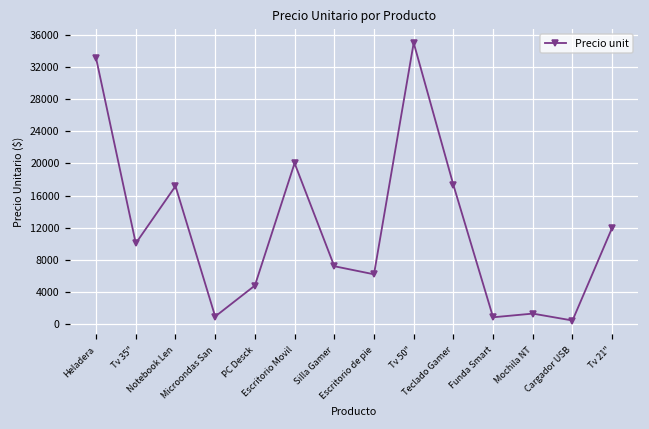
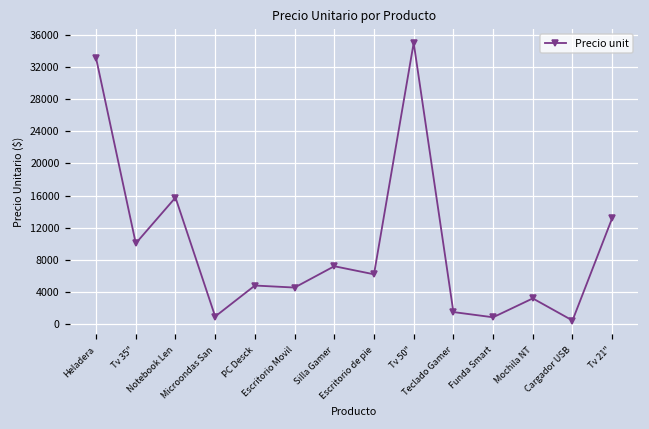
  {
    "Heladera": 33000,
    "Tv 35\"": 10000,
-   "Notebook Len": 17000,
+   "Notebook Len": 16000,
    "Microondas San": 1000,
    "PC Desck": 5000,
-   "Escritorio Movil": 20000,
+   "Escritorio Movil": 5000,
    "Silla Gamer": 7000,
    "Escritorio de pie": 6000,
    "Tv 50\"": 35000,
-   "Teclado Gamer": 17000,
+   "Teclado Gamer": 2000,
    "Funda Smart": 1000,
-   "Mochila NT": 1000,
+   "Mochila NT": 3000,
    "Cargador USB": 0,
-   "Tv 21\"": 12000
+   "Tv 21\"": 13000
  }
